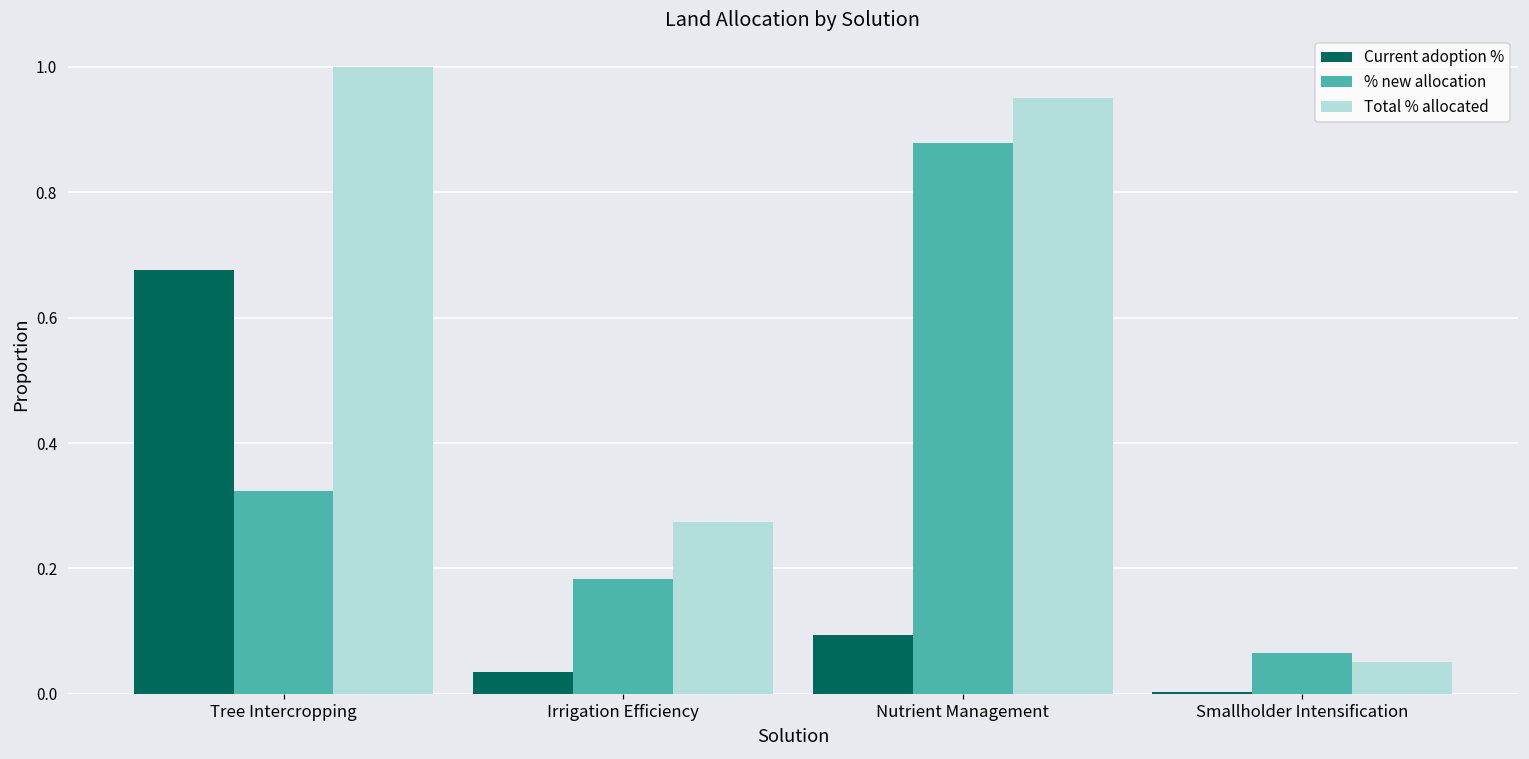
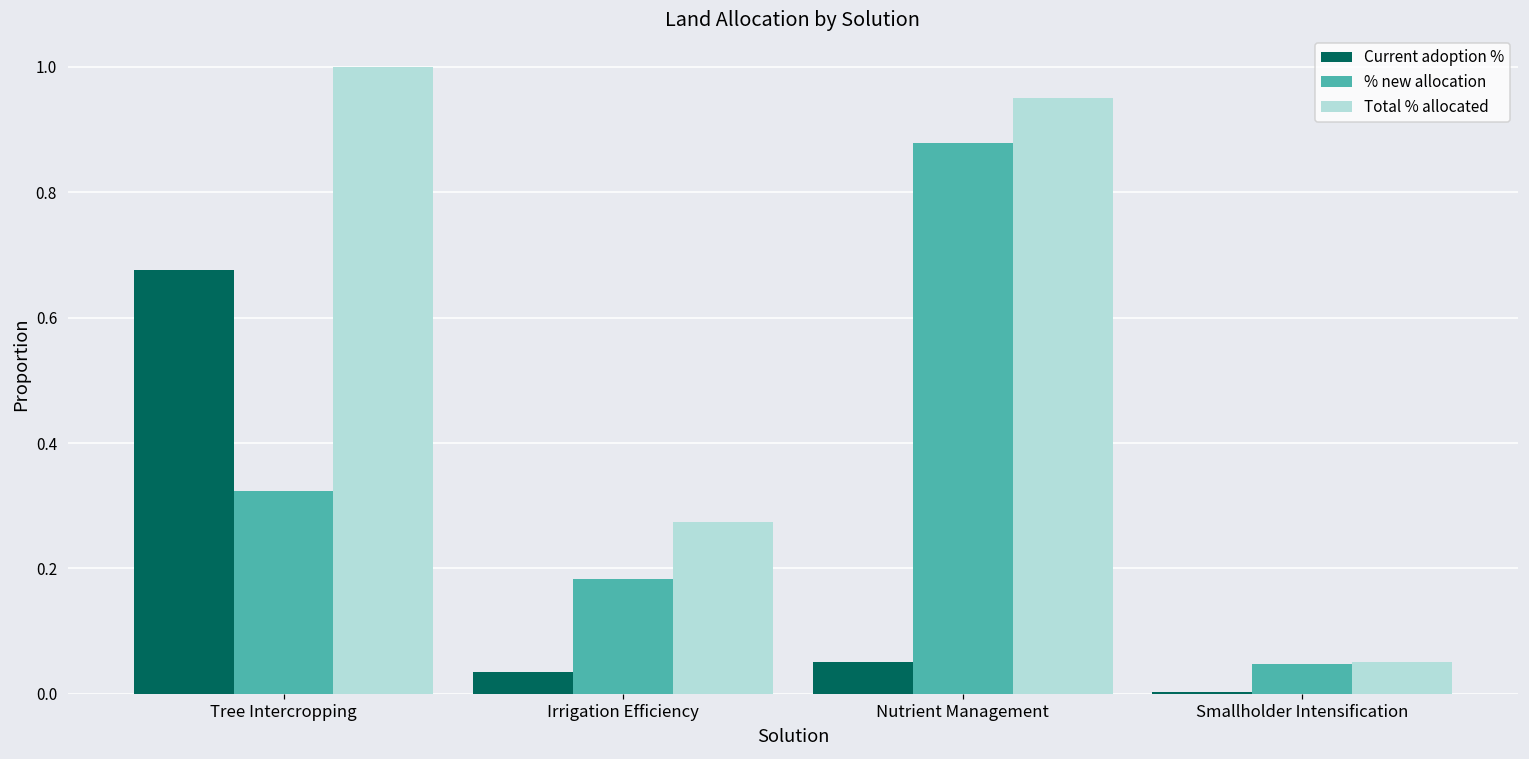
  {
    "Current adoption %": {
      "Tree Intercropping": 0.68,
      "Irrigation Efficiency": 0.03,
-     "Nutrient Management": 0.09
+     "Nutrient Management": 0.05
    },
    "% new allocation": {
      "Tree Intercropping": 0.32,
      "Irrigation Efficiency": 0.18,
      "Nutrient Management": 0.88,
-     "Smallholder Intensification": 0.06
+     "Smallholder Intensification": 0.05
    },
    "Total % allocated": {
      "Tree Intercropping": 1.00,
      "Irrigation Efficiency": 0.27,
      "Nutrient Management": 0.95,
      "Smallholder Intensification": 0.05
    }
  }
